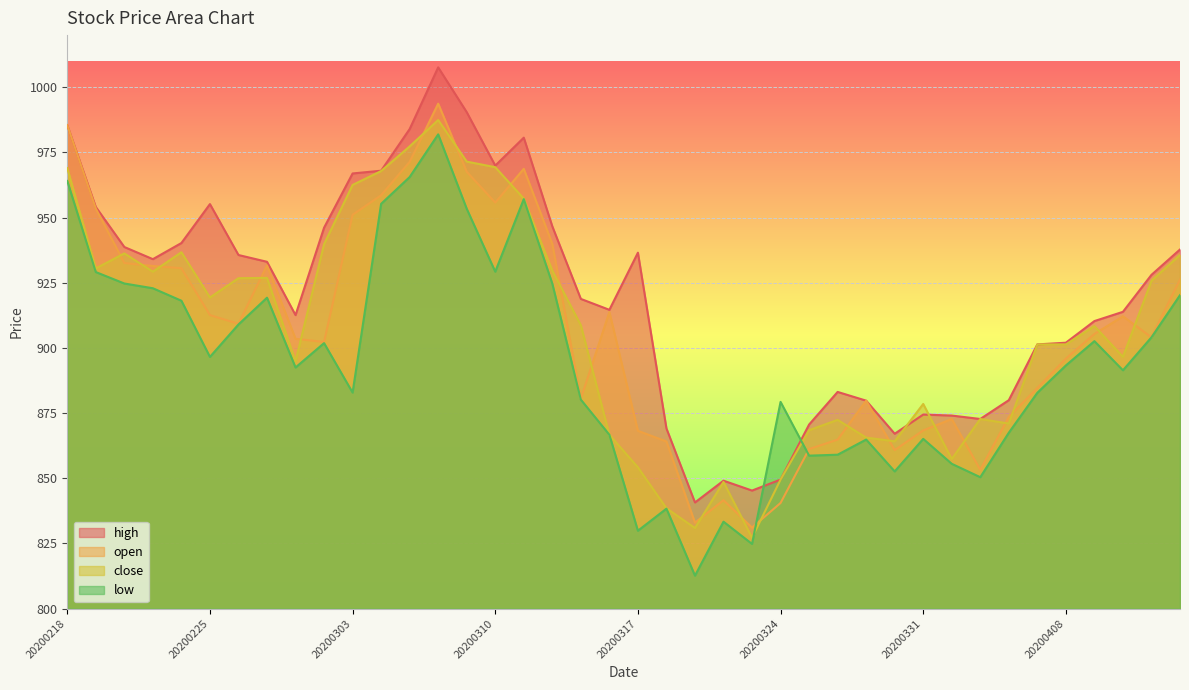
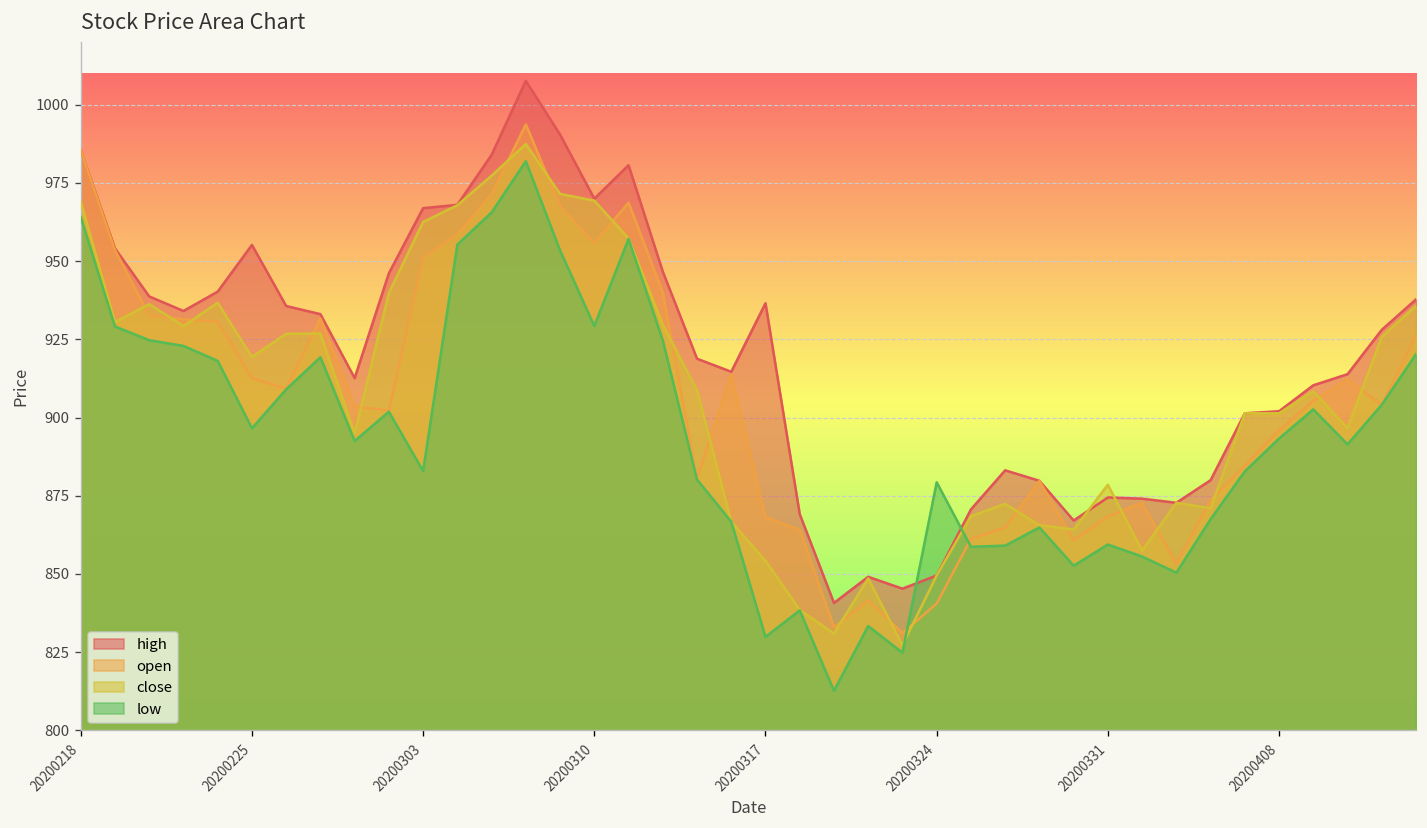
  {
    "high": {
      "20200225": 955,
      "20200303": 967,
      "20200317": 937,
      "20200331": 874
    },
    "low": {
      "20200218": 964,
      "20200225": 897,
      "20200303": 883,
      "20200310": 929,
      "20200317": 830,
      "20200324": 879,
-     "20200331": 865,
+     "20200331": 859,
      "20200408": 893
    }
  }
